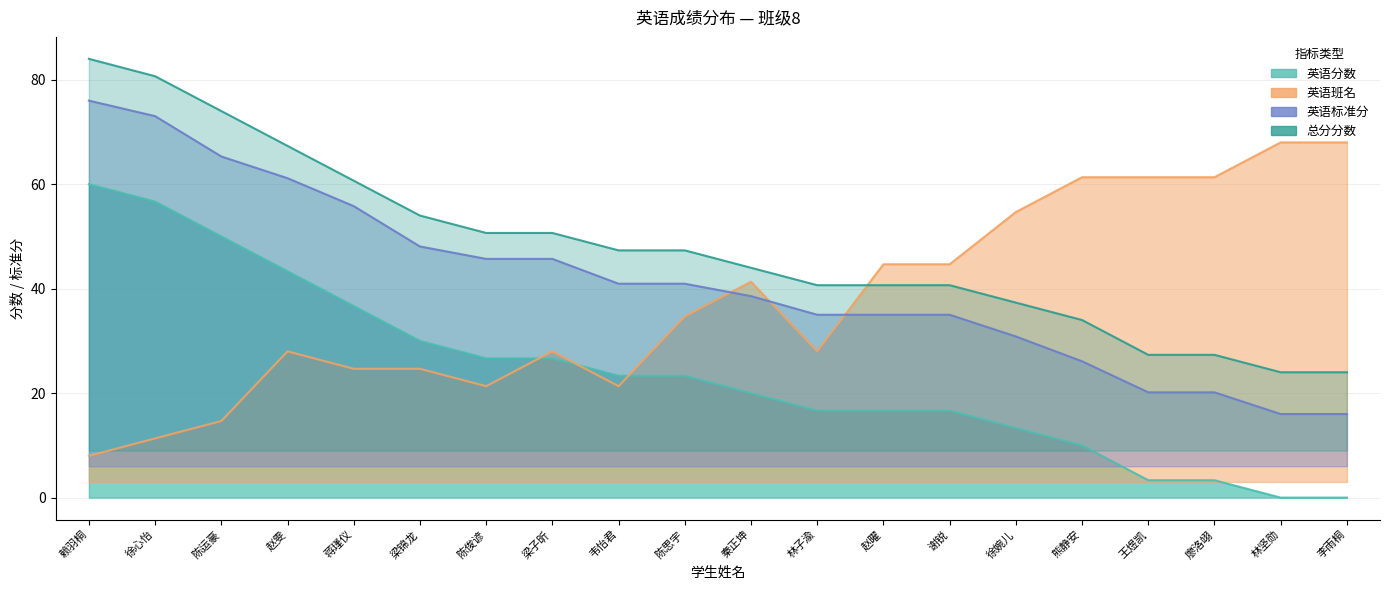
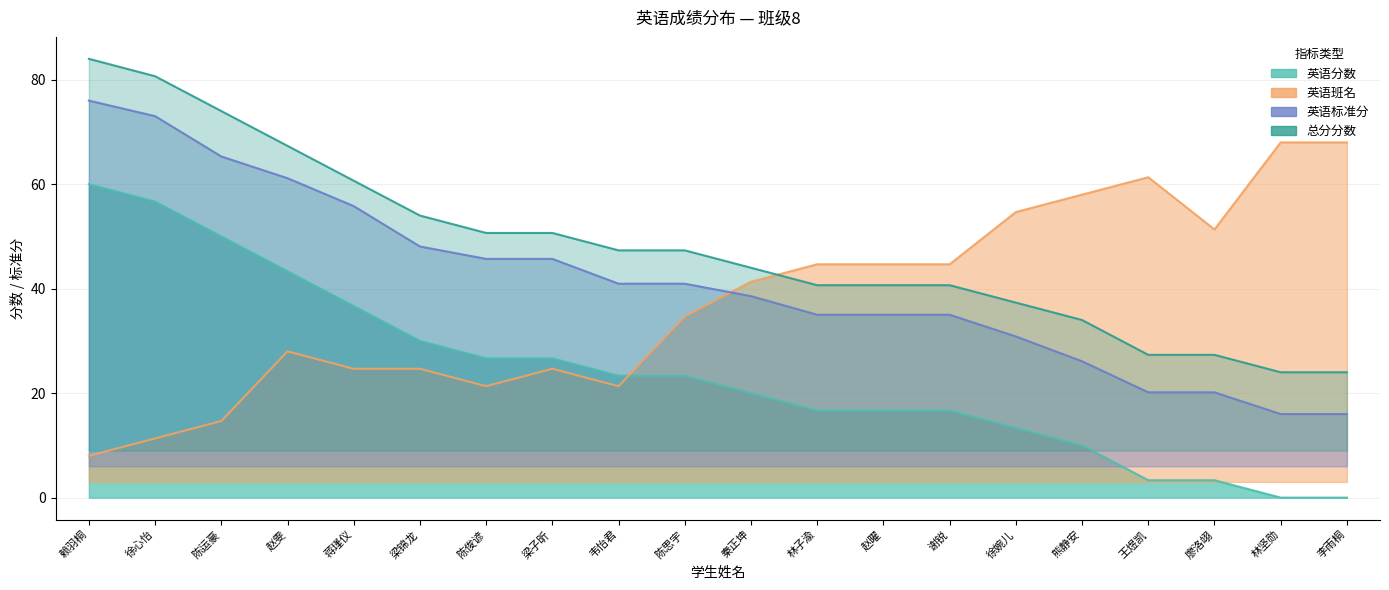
  {
    "英语班名": {
      "赖羽桐": 8,
      "徐心怡": 11,
      "陈运豪": 15,
      "赵雯": 28,
      "蒋瑾仪": 25,
      "梁锦龙": 25,
      "陈俊谚": 21,
-     "梁子昕": 28,
+     "梁子昕": 25,
      "韦怡君": 21,
      "陈思宇": 35,
      "秦正坤": 41,
-     "林子渝": 28,
+     "林子渝": 45,
      "赵曜": 45,
      "谢锐": 45,
      "徐婉儿": 55,
-     "熊静安": 61,
+     "熊静安": 58,
      "王煜凯": 61,
-     "廖洛翊": 61,
+     "廖洛翊": 51,
      "林坚勋": 68,
      "李雨桐": 68
    }
  }
